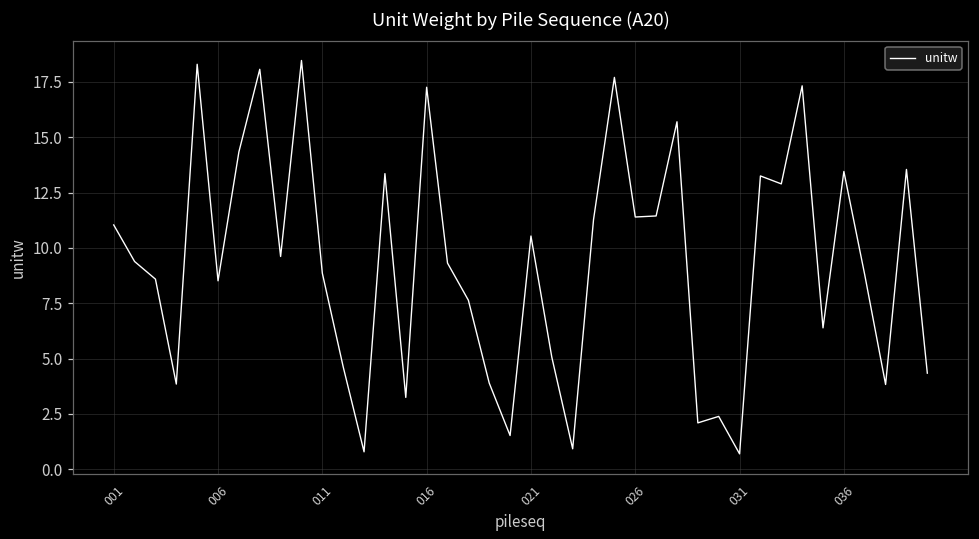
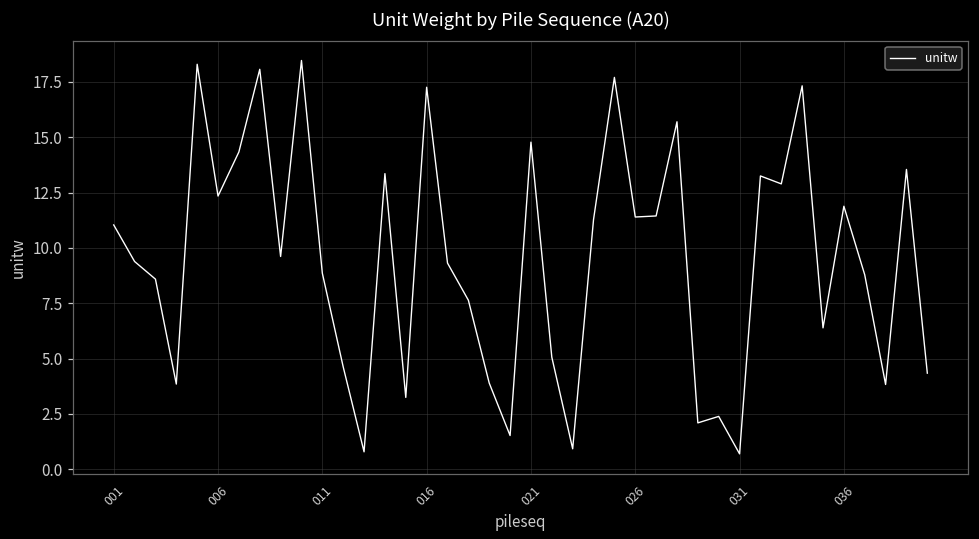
  {
    "001": 11.0,
-   "006": 8.5,
+   "006": 12.3,
    "011": 8.9,
    "016": 17.3,
-   "021": 10.5,
+   "021": 14.8,
    "026": 11.4,
    "031": 0.7,
-   "036": 13.5
+   "036": 11.9
  }
